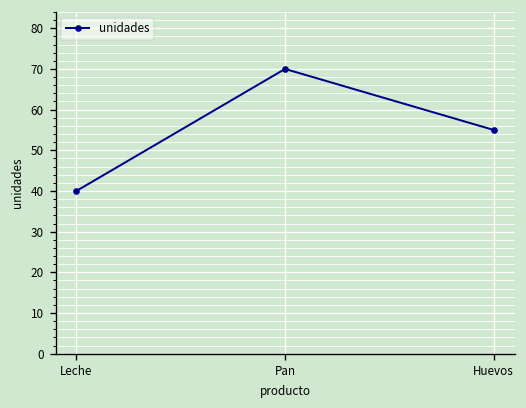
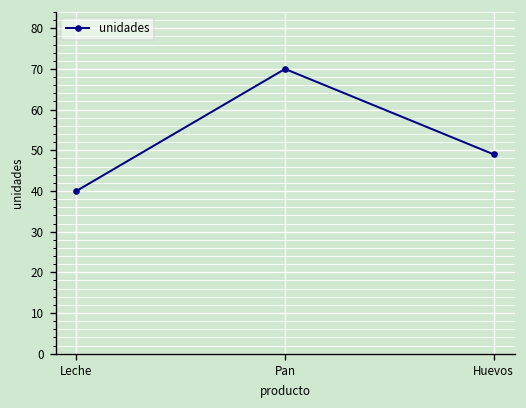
  {
    "Leche": 40,
    "Pan": 70,
-   "Huevos": 55
+   "Huevos": 49
  }
